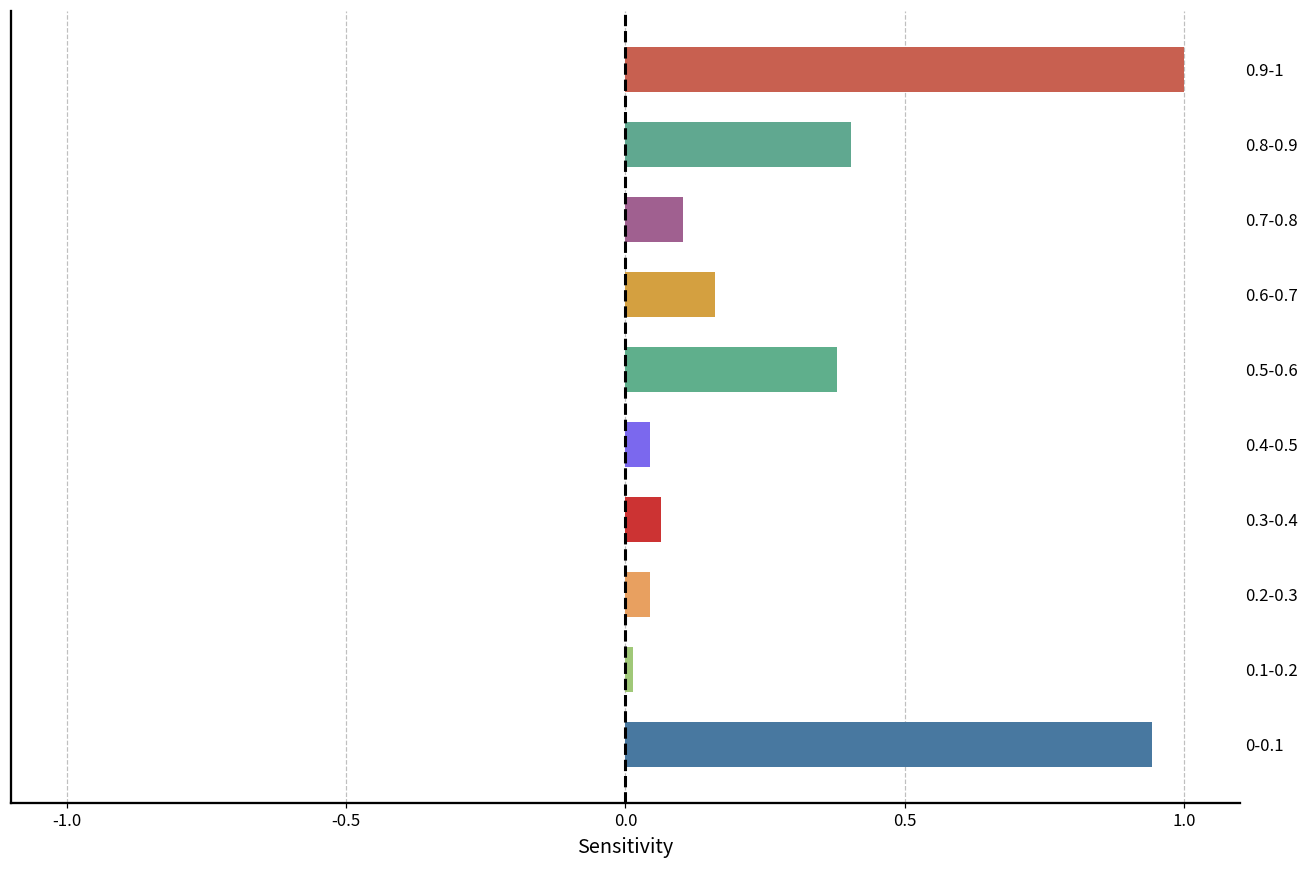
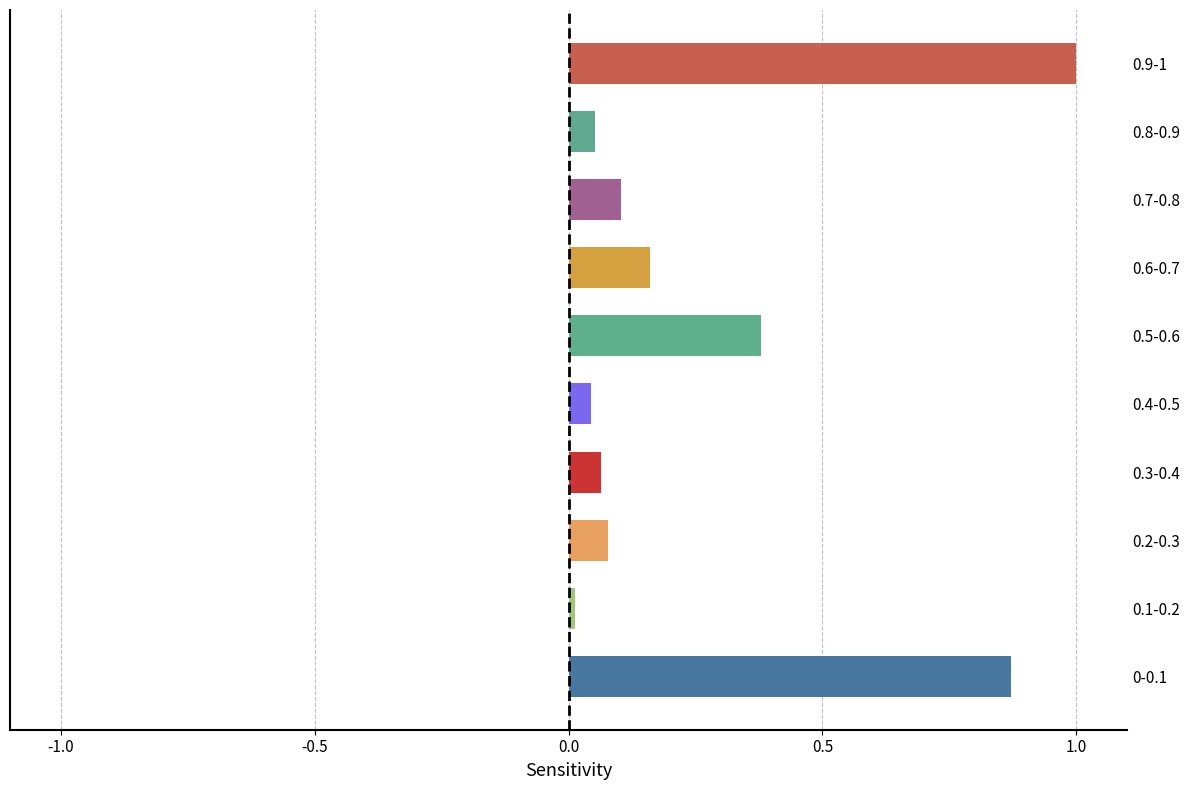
  {
    "0.9-1": 1.00,
-   "0.8-0.9": 0.40,
+   "0.8-0.9": 0.05,
    "0.7-0.8": 0.10,
    "0.6-0.7": 0.16,
    "0.5-0.6": 0.38,
    "0.4-0.5": 0.04,
    "0.3-0.4": 0.06,
-   "0.2-0.3": 0.04,
+   "0.2-0.3": 0.08,
    "0.1-0.2": 0.01,
-   "0-0.1": 0.94
+   "0-0.1": 0.87
  }
